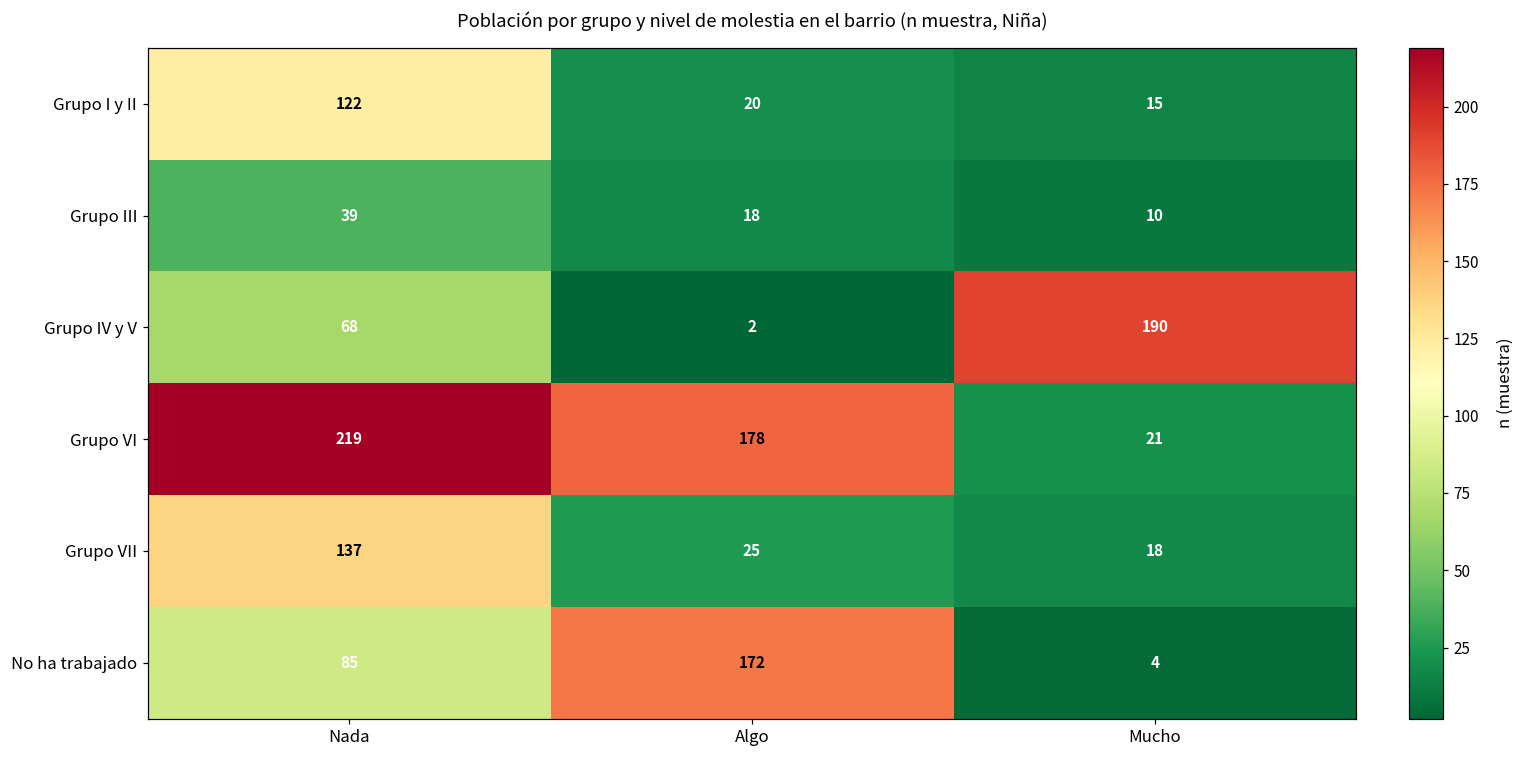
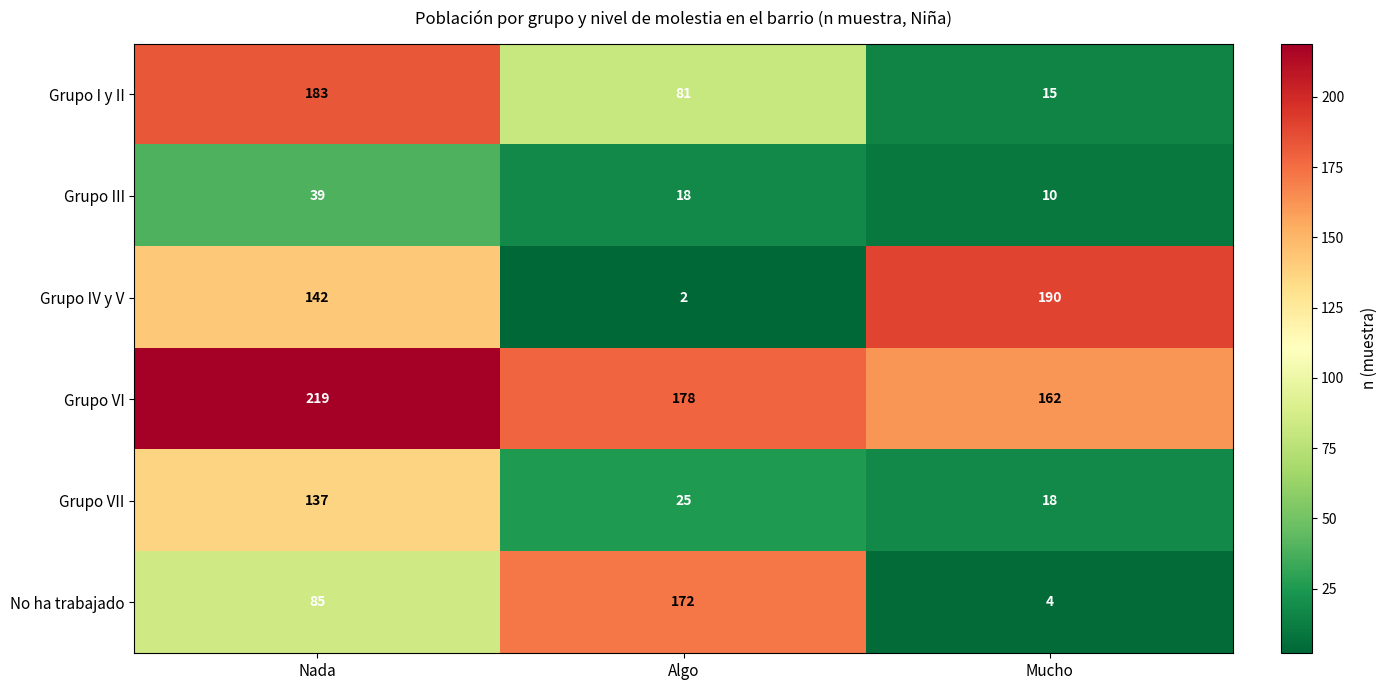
  {
    "Grupo I y II": {
-     "Nada": 122,
-     "Algo": 20,
+     "Nada": 183,
+     "Algo": 81,
      "Mucho": 15
    },
    "Grupo III": {
      "Nada": 39,
      "Algo": 18,
      "Mucho": 10
    },
    "Grupo IV y V": {
-     "Nada": 68,
+     "Nada": 142,
      "Algo": 2,
      "Mucho": 190
    },
    "Grupo VI": {
      "Nada": 219,
      "Algo": 178,
-     "Mucho": 21
+     "Mucho": 162
    },
    "Grupo VII": {
      "Nada": 137,
      "Algo": 25,
      "Mucho": 18
    },
    "No ha trabajado": {
      "Nada": 85,
      "Algo": 172,
      "Mucho": 4
    }
  }
